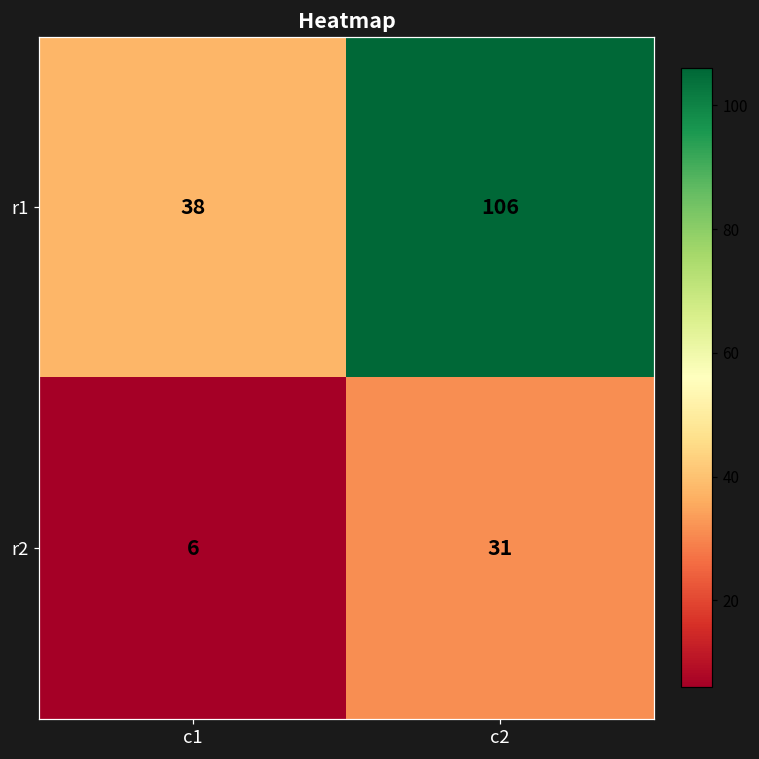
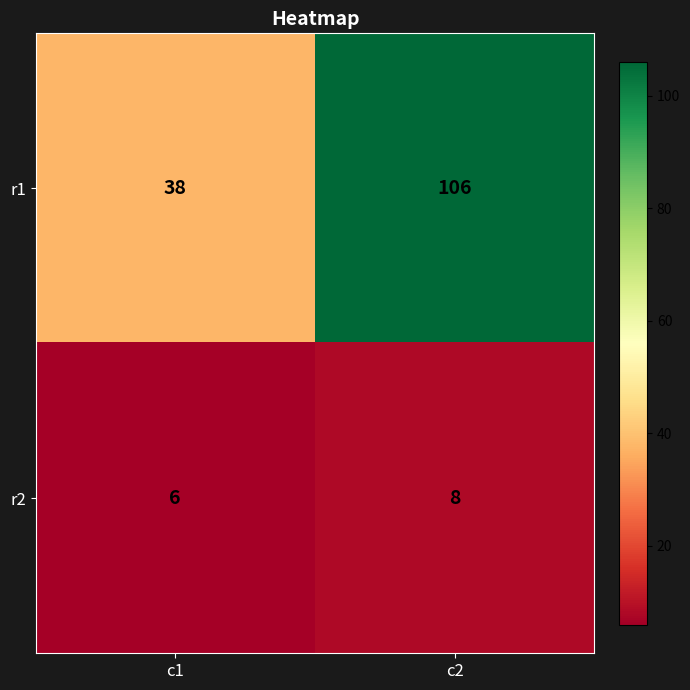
  {
    "r1": {
      "c1": 38,
      "c2": 106
    },
    "r2": {
      "c1": 6,
-     "c2": 31
+     "c2": 8
    }
  }
